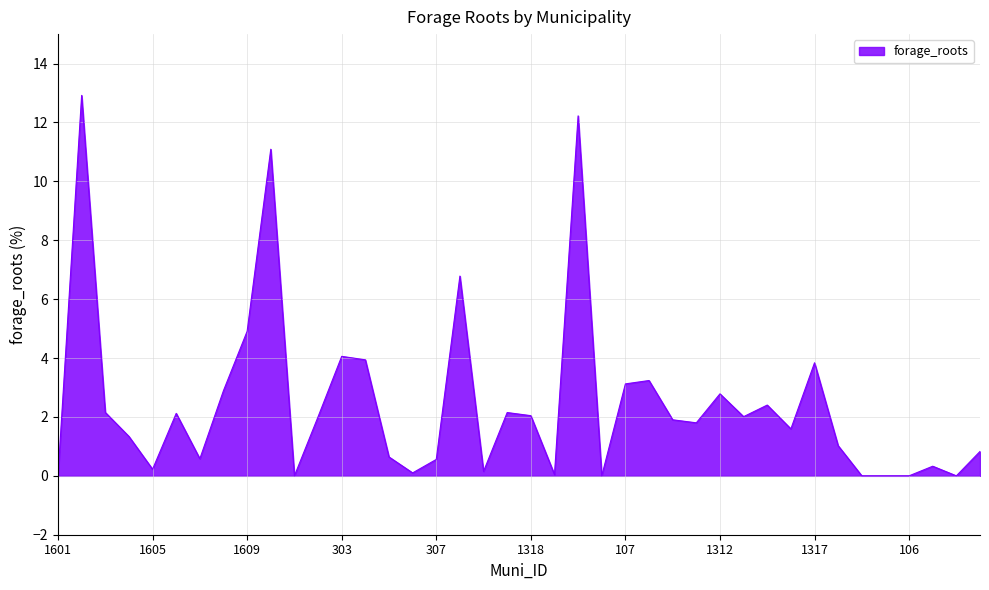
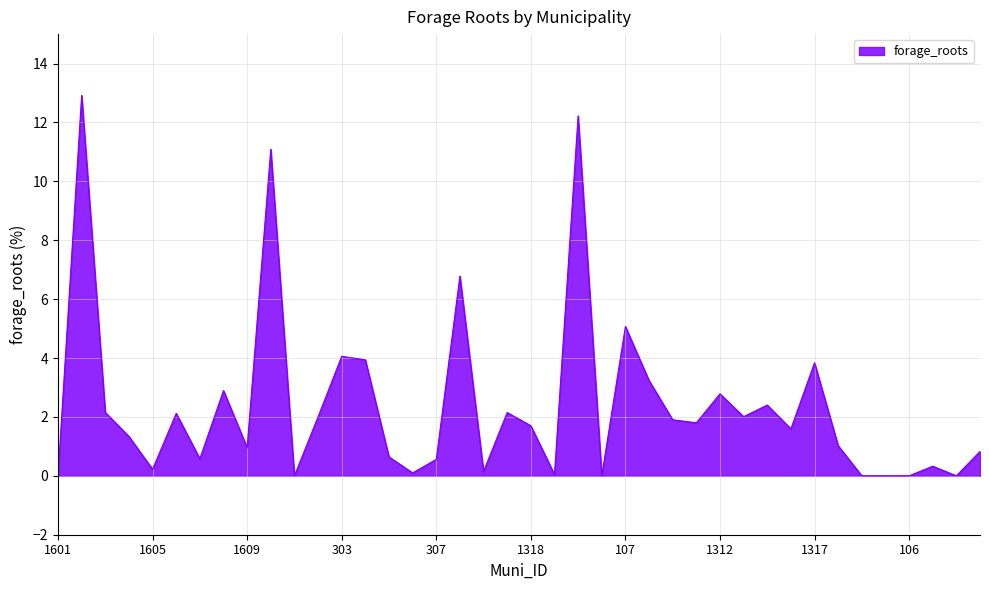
  {
    "1601": 0.0,
    "1605": 0.2,
-   "1609": 4.9,
+   "1609": 1.0,
    "303": 4.1,
    "307": 0.6,
-   "1318": 2.0,
-   "107": 3.1,
+   "1318": 1.7,
+   "107": 5.1,
    "1312": 2.8,
    "1317": 3.8,
    "106": 0.0
  }
